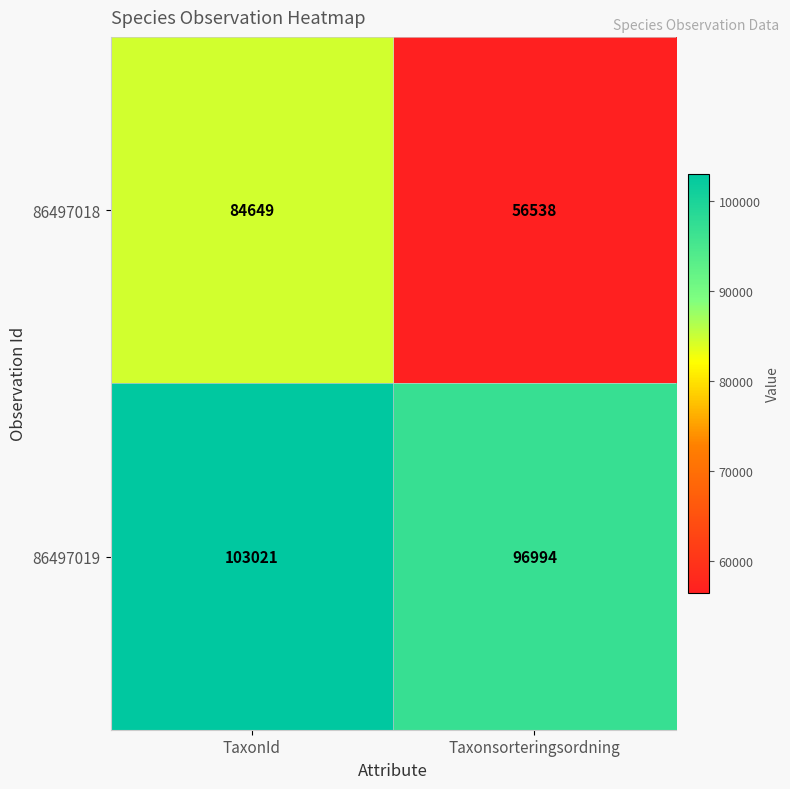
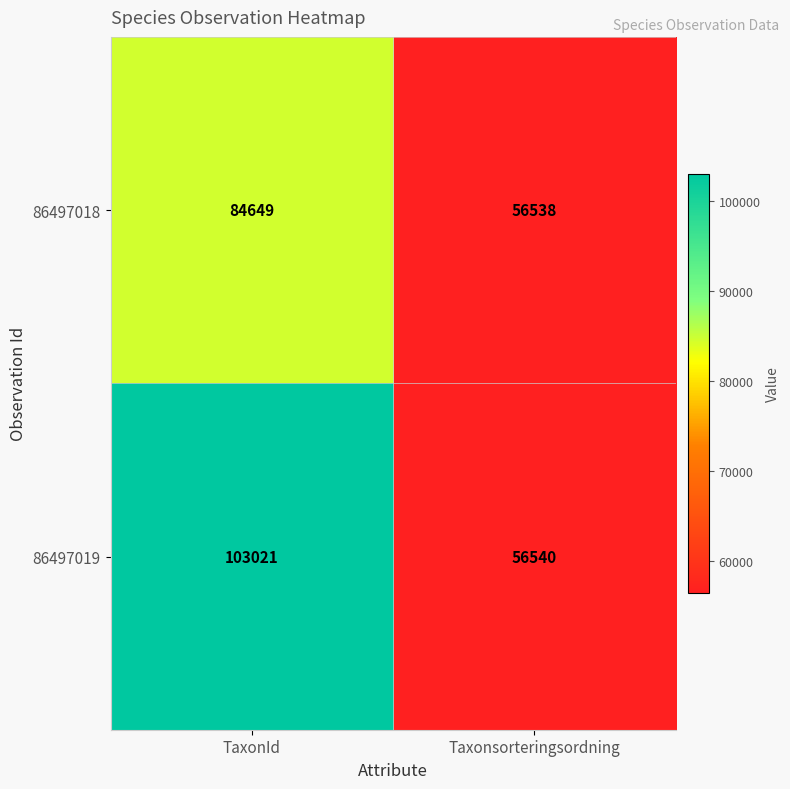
  {
    "86497018": {
      "TaxonId": 84649,
      "Taxonsorteringsordning": 56538
    },
    "86497019": {
      "TaxonId": 103021,
-     "Taxonsorteringsordning": 96994
+     "Taxonsorteringsordning": 56540
    }
  }
